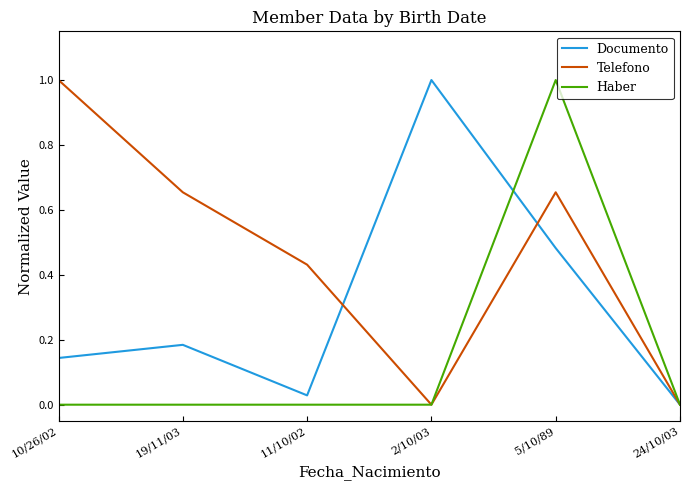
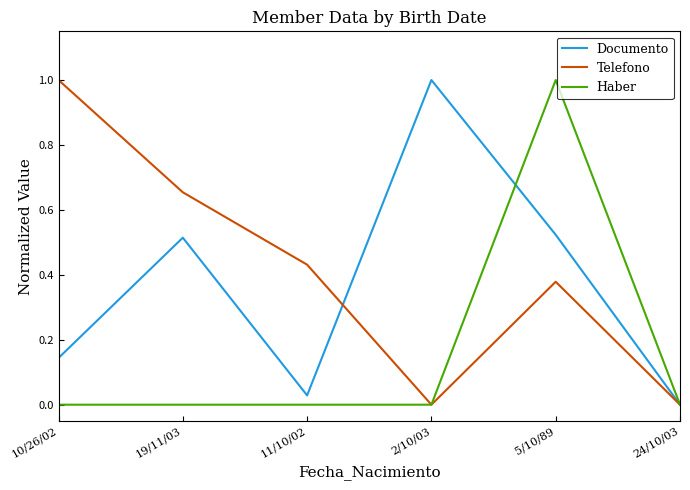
  {
    "Documento": {
      "10/26/02": 0.14,
-     "19/11/03": 0.18,
+     "19/11/03": 0.51,
      "11/10/02": 0.03,
      "2/10/03": 1.00,
-     "5/10/89": 0.48
+     "5/10/89": 0.52
    },
    "Telefono": {
      "10/26/02": 1.00,
      "19/11/03": 0.65,
      "11/10/02": 0.43,
-     "5/10/89": 0.65
+     "5/10/89": 0.38
    },
    "Haber": {
      "10/26/02": 0.00,
      "19/11/03": 0.00,
      "11/10/02": 0.00,
      "5/10/89": 1.00
    }
  }
